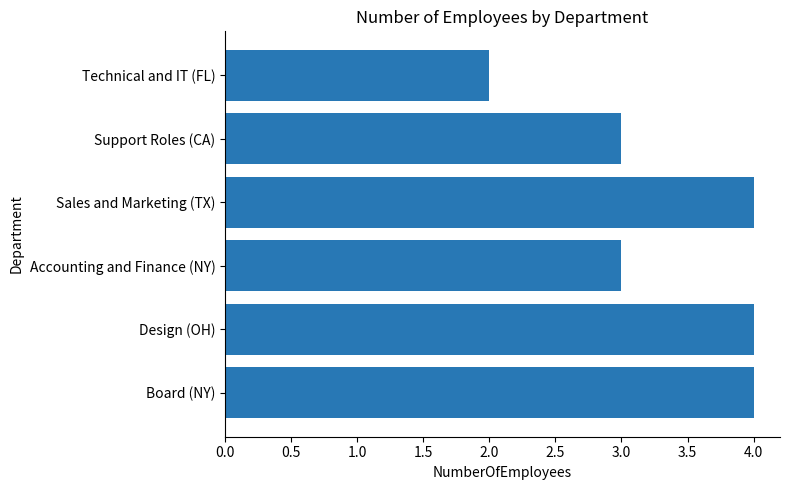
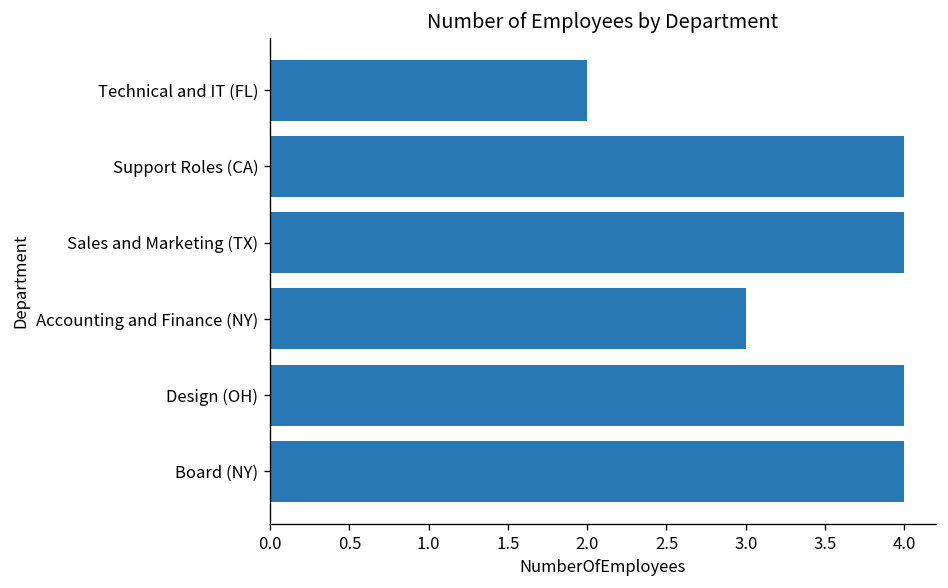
  {
    "Technical and IT (FL)": 2,
-   "Support Roles (CA)": 3,
+   "Support Roles (CA)": 4,
    "Sales and Marketing (TX)": 4,
    "Accounting and Finance (NY)": 3,
    "Design (OH)": 4,
    "Board (NY)": 4
  }
